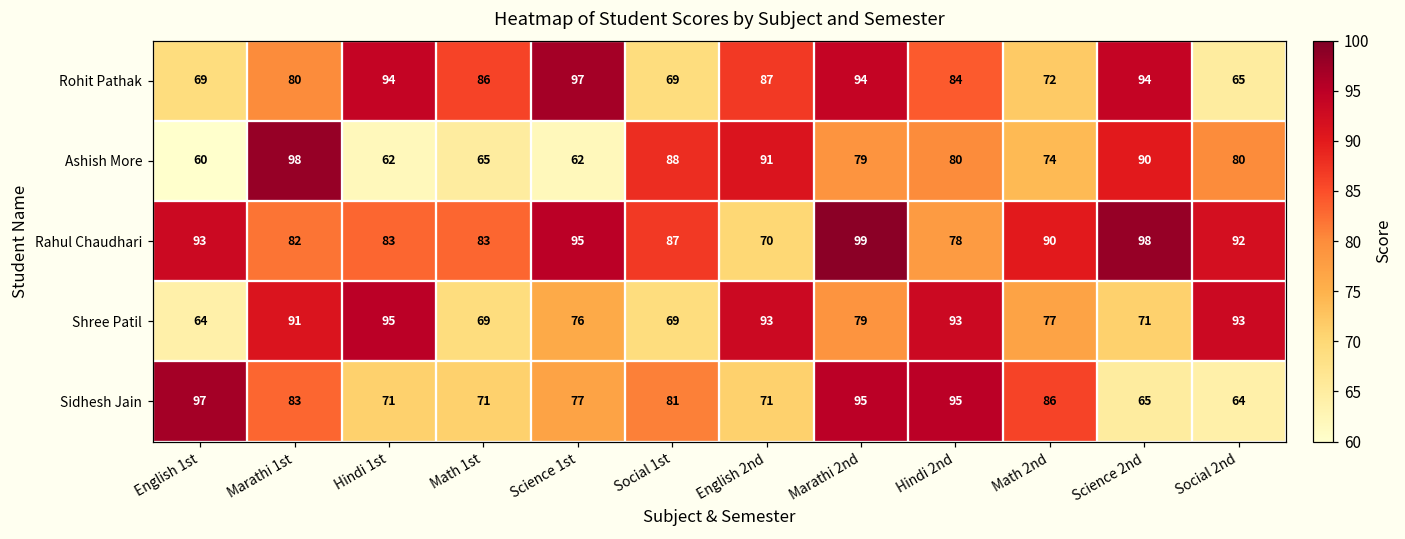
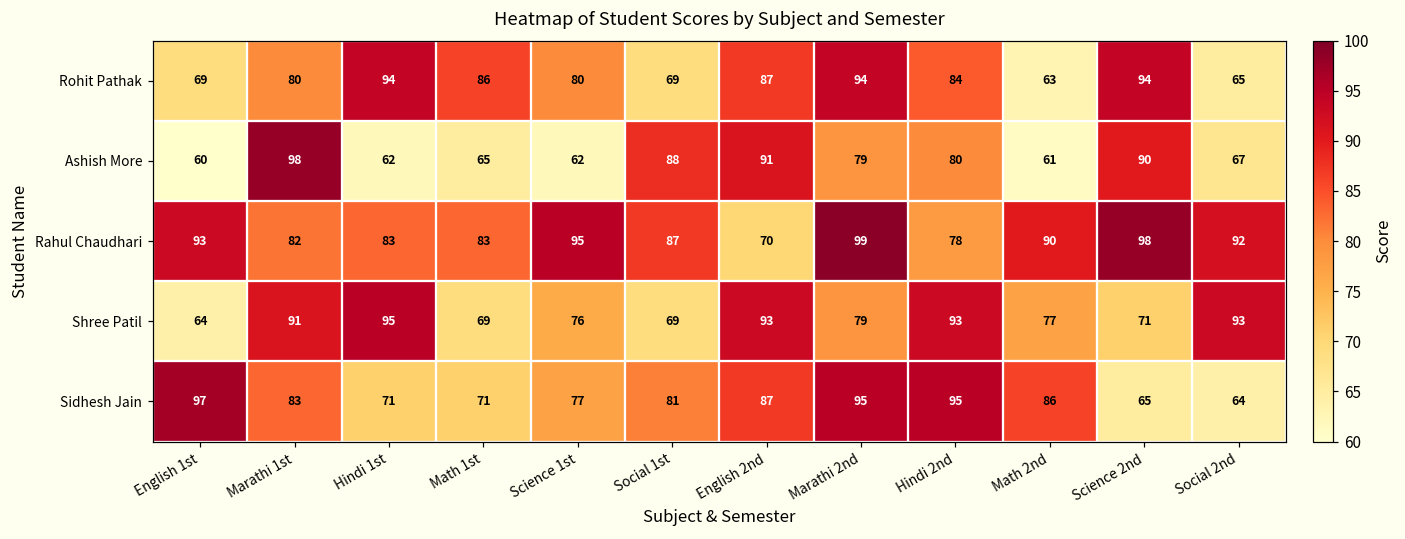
  {
    "Rohit Pathak": {
      "English 1st": 69,
      "Marathi 1st": 80,
      "Hindi 1st": 94,
      "Math 1st": 86,
-     "Science 1st": 97,
+     "Science 1st": 80,
      "Social 1st": 69,
      "English 2nd": 87,
      "Marathi 2nd": 94,
      "Hindi 2nd": 84,
-     "Math 2nd": 72,
+     "Math 2nd": 63,
      "Science 2nd": 94,
      "Social 2nd": 65
    },
    "Ashish More": {
      "English 1st": 60,
      "Marathi 1st": 98,
      "Hindi 1st": 62,
      "Math 1st": 65,
      "Science 1st": 62,
      "Social 1st": 88,
      "English 2nd": 91,
      "Marathi 2nd": 79,
      "Hindi 2nd": 80,
-     "Math 2nd": 74,
+     "Math 2nd": 61,
      "Science 2nd": 90,
-     "Social 2nd": 80
+     "Social 2nd": 67
    },
    "Rahul Chaudhari": {
      "English 1st": 93,
      "Marathi 1st": 82,
      "Hindi 1st": 83,
      "Math 1st": 83,
      "Science 1st": 95,
      "Social 1st": 87,
      "English 2nd": 70,
      "Marathi 2nd": 99,
      "Hindi 2nd": 78,
      "Math 2nd": 90,
      "Science 2nd": 98,
      "Social 2nd": 92
    },
    "Shree Patil": {
      "English 1st": 64,
      "Marathi 1st": 91,
      "Hindi 1st": 95,
      "Math 1st": 69,
      "Science 1st": 76,
      "Social 1st": 69,
      "English 2nd": 93,
      "Marathi 2nd": 79,
      "Hindi 2nd": 93,
      "Math 2nd": 77,
      "Science 2nd": 71,
      "Social 2nd": 93
    },
    "Sidhesh Jain": {
      "English 1st": 97,
      "Marathi 1st": 83,
      "Hindi 1st": 71,
      "Math 1st": 71,
      "Science 1st": 77,
      "Social 1st": 81,
-     "English 2nd": 71,
+     "English 2nd": 87,
      "Marathi 2nd": 95,
      "Hindi 2nd": 95,
      "Math 2nd": 86,
      "Science 2nd": 65,
      "Social 2nd": 64
    }
  }
